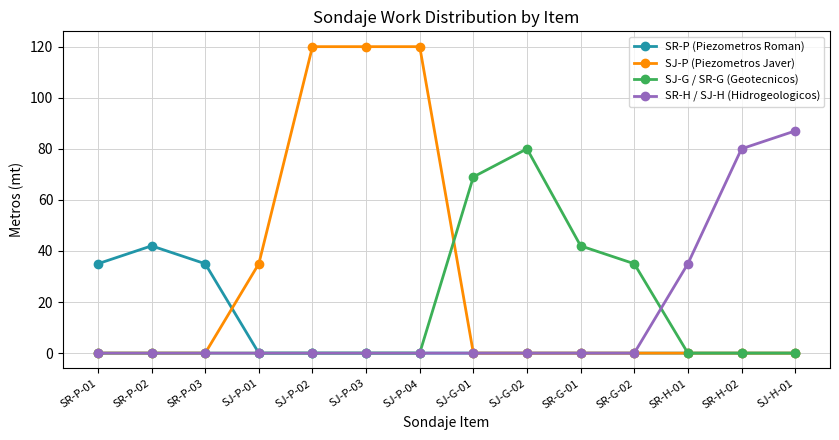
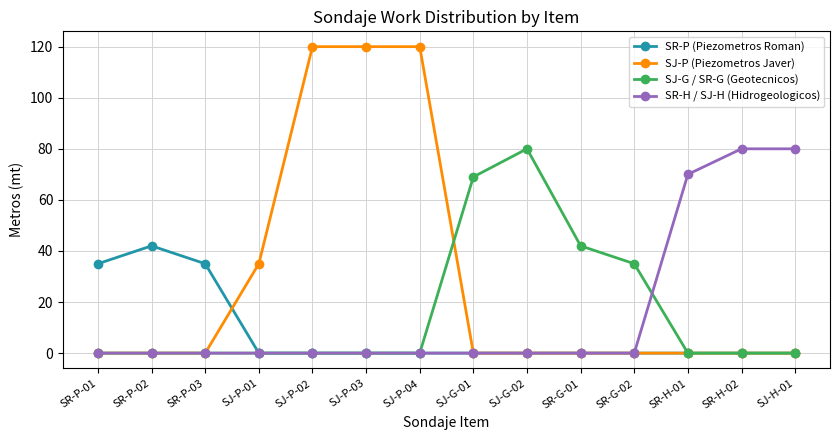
  {
    "SR-P (Piezometros Roman)": {
      "SR-P-01": 35,
      "SR-P-02": 42,
      "SR-P-03": 35
    },
    "SJ-P (Piezometros Javer)": {
      "SJ-P-01": 35,
      "SJ-P-02": 120,
      "SJ-P-03": 120,
      "SJ-P-04": 120
    },
    "SJ-G / SR-G (Geotecnicos)": {
      "SJ-G-01": 69,
      "SJ-G-02": 80,
      "SR-G-01": 42,
      "SR-G-02": 35
    },
    "SR-H / SJ-H (Hidrogeologicos)": {
-     "SR-H-01": 35,
+     "SR-H-01": 70,
      "SR-H-02": 80,
-     "SJ-H-01": 87
+     "SJ-H-01": 80
    }
  }
